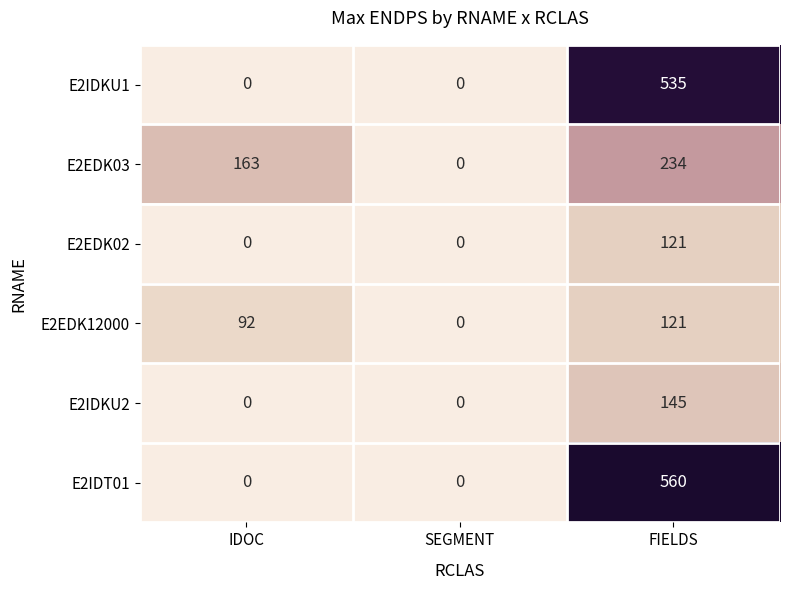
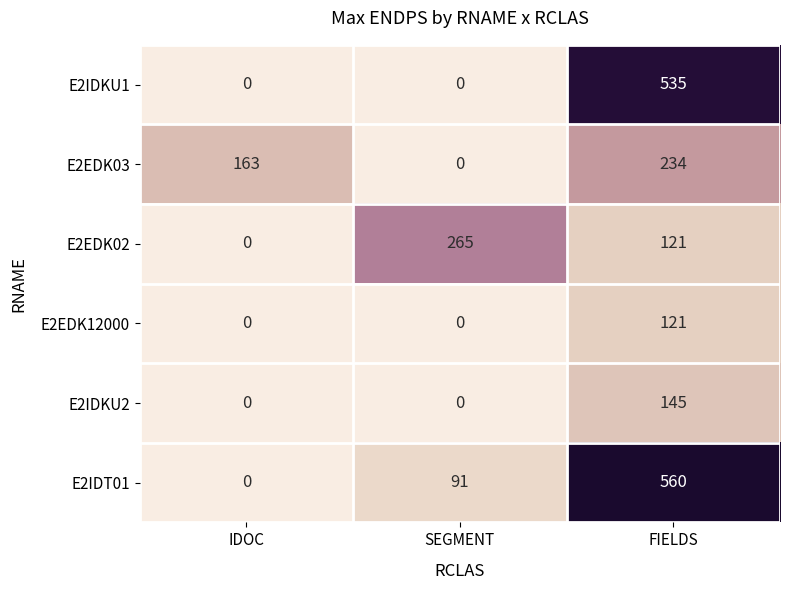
  {
    "E2IDKU1": {
      "IDOC": 0,
      "SEGMENT": 0,
      "FIELDS": 535
    },
    "E2EDK03": {
      "IDOC": 163,
      "SEGMENT": 0,
      "FIELDS": 234
    },
    "E2EDK02": {
      "IDOC": 0,
-     "SEGMENT": 0,
+     "SEGMENT": 265,
      "FIELDS": 121
    },
    "E2EDK12000": {
-     "IDOC": 92,
+     "IDOC": 0,
      "SEGMENT": 0,
      "FIELDS": 121
    },
    "E2IDKU2": {
      "IDOC": 0,
      "SEGMENT": 0,
      "FIELDS": 145
    },
    "E2IDT01": {
      "IDOC": 0,
-     "SEGMENT": 0,
+     "SEGMENT": 91,
      "FIELDS": 560
    }
  }
